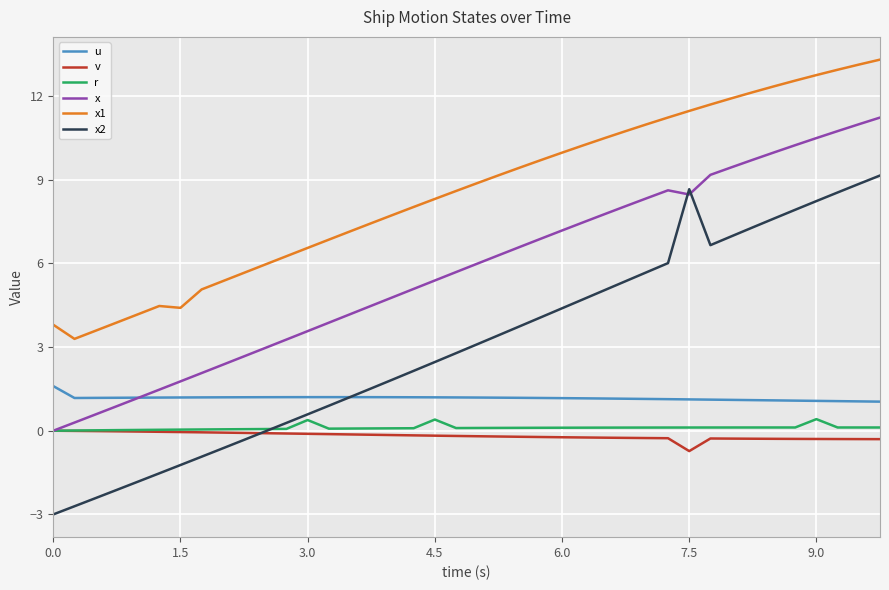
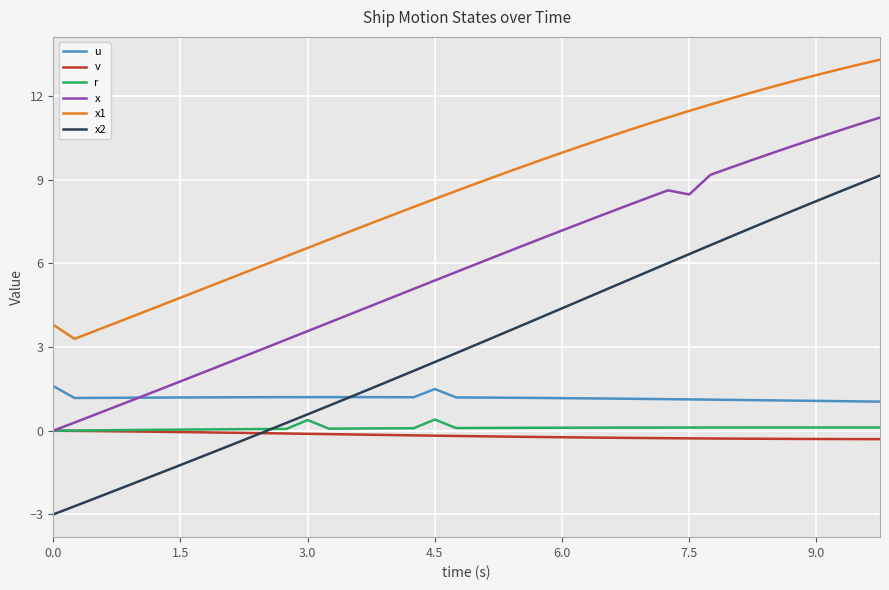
  {
    "u": {
      "0.0": 1.6,
      "1.5": 1.2,
      "3.0": 1.2,
-     "4.5": 1.2,
+     "4.5": 1.5,
      "6.0": 1.2,
      "7.5": 1.1,
      "9.0": 1.1
    },
    "v": {
      "3.0": -0.1,
      "4.5": -0.2,
      "6.0": -0.2,
-     "7.5": -0.7,
+     "7.5": -0.3,
      "9.0": -0.3
    },
    "r": {
      "3.0": 0.4,
      "4.5": 0.4,
      "6.0": 0.1,
      "7.5": 0.1,
-     "9.0": 0.4
+     "9.0": 0.1
    },
    "x": {
      "1.5": 1.8,
      "3.0": 3.6,
      "4.5": 5.4,
      "6.0": 7.2,
      "7.5": 8.5,
      "9.0": 10.5
    },
    "x1": {
      "0.0": 3.8,
-     "1.5": 4.4,
+     "1.5": 4.8,
      "3.0": 6.6,
      "4.5": 8.3,
      "6.0": 10.0,
      "7.5": 11.5,
      "9.0": 12.7
    },
    "x2": {
      "0.0": -3.0,
      "1.5": -1.2,
      "3.0": 0.6,
      "4.5": 2.5,
      "6.0": 4.4,
-     "7.5": 8.7,
+     "7.5": 6.3,
      "9.0": 8.2
    }
  }
